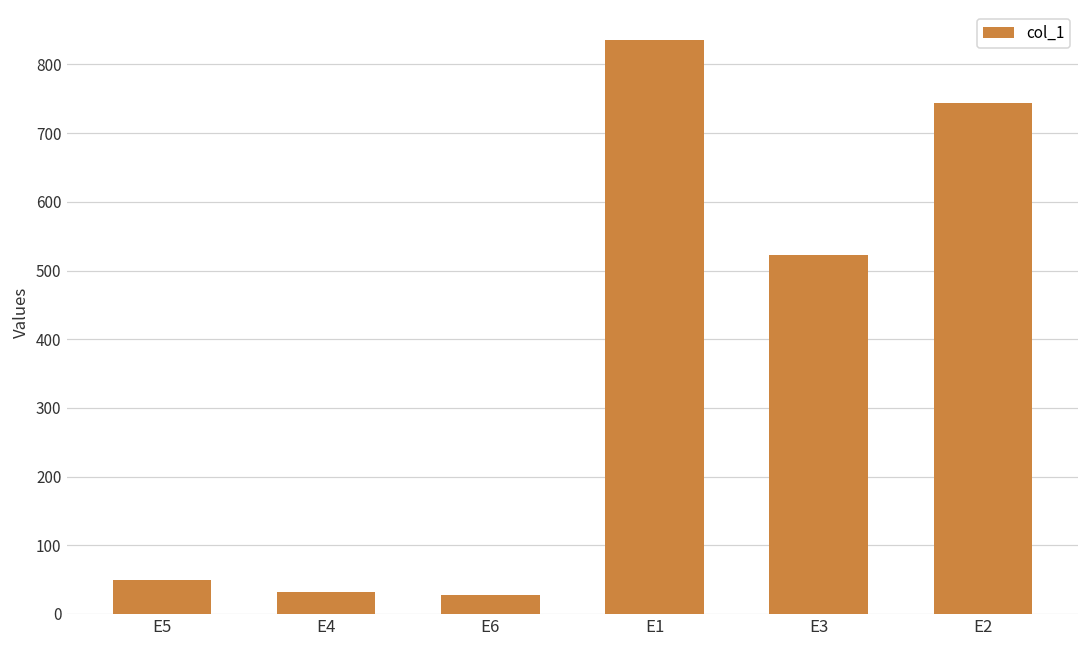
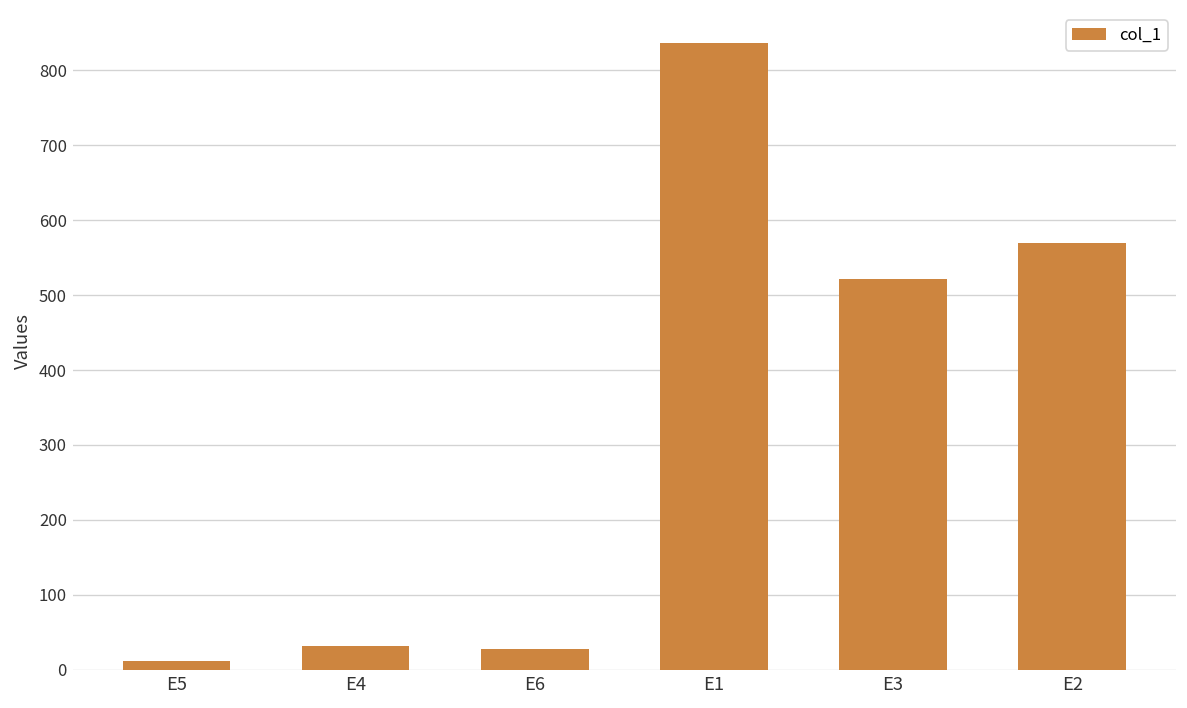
  {
-   "E5": 50,
+   "E5": 10,
    "E4": 30,
    "E6": 30,
    "E1": 840,
    "E3": 520,
-   "E2": 740
+   "E2": 570
  }
